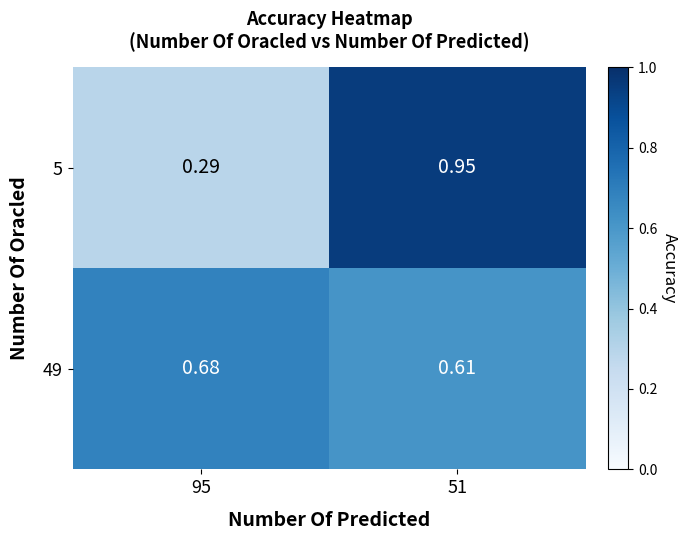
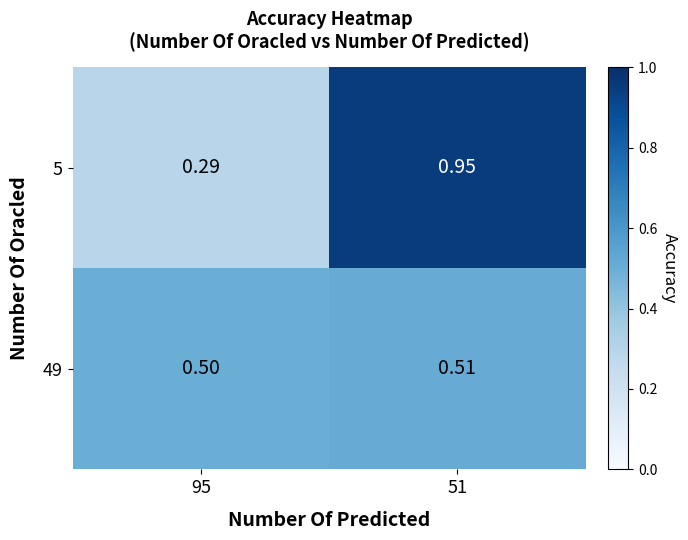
  {
    "5": {
      "95": 0.29,
      "51": 0.95
    },
    "49": {
-     "95": 0.68,
-     "51": 0.61
+     "95": 0.50,
+     "51": 0.51
    }
  }
